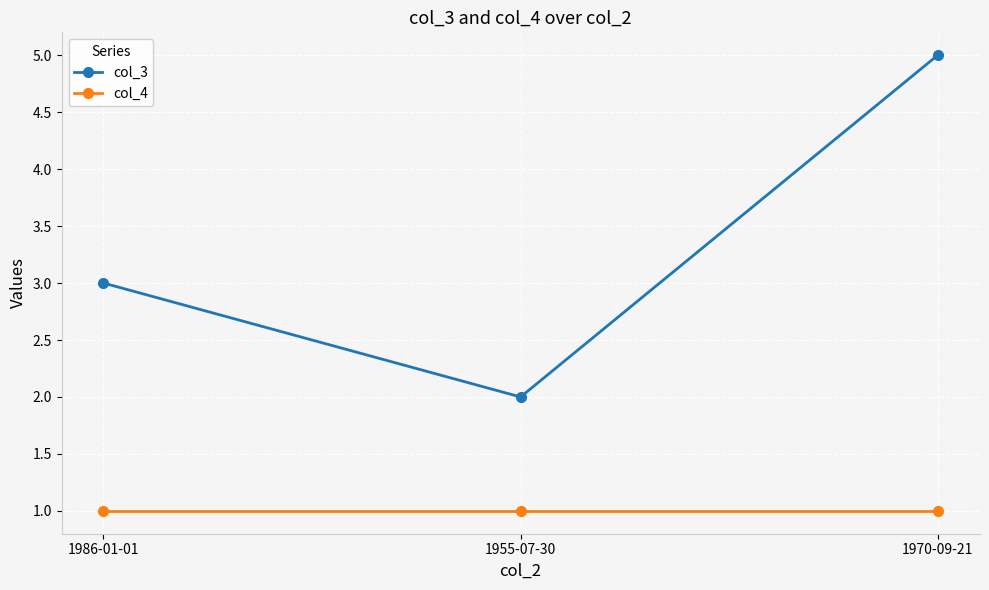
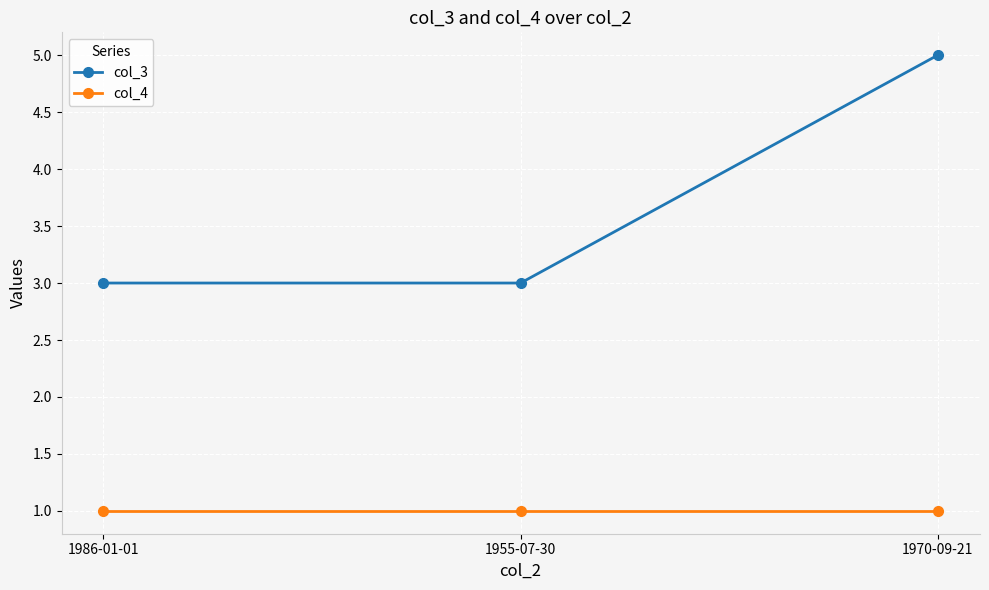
  {
    "col_3": {
      "1986-01-01": 3,
-     "1955-07-30": 2,
+     "1955-07-30": 3,
      "1970-09-21": 5
    },
    "col_4": {
      "1986-01-01": 1,
      "1955-07-30": 1,
      "1970-09-21": 1
    }
  }
